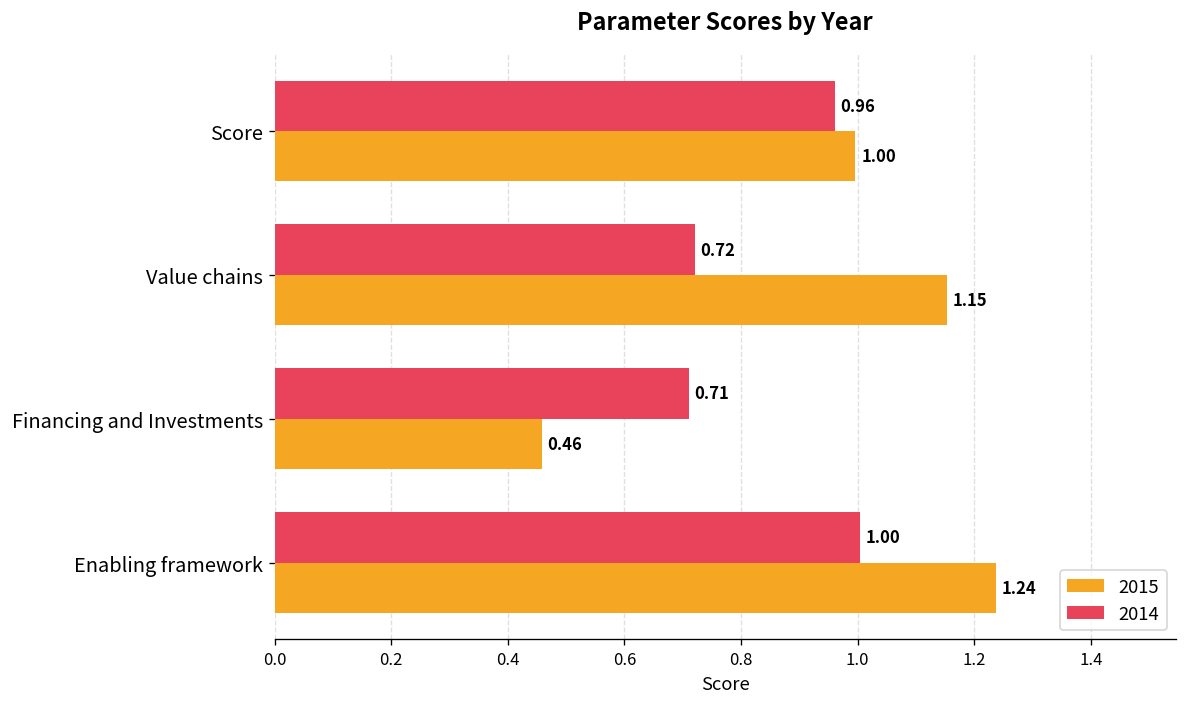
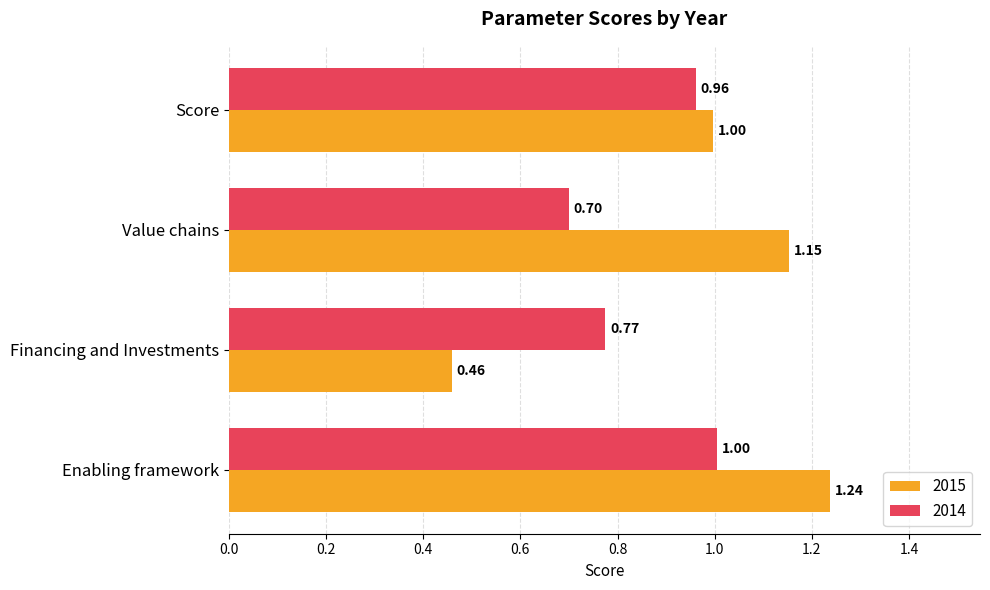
  {
    "2015": {
      "Score": 1.00,
      "Value chains": 1.15,
      "Financing and Investments": 0.46,
      "Enabling framework": 1.24
    },
    "2014": {
      "Score": 0.96,
-     "Value chains": 0.72,
-     "Financing and Investments": 0.71,
+     "Value chains": 0.70,
+     "Financing and Investments": 0.77,
      "Enabling framework": 1.00
    }
  }
